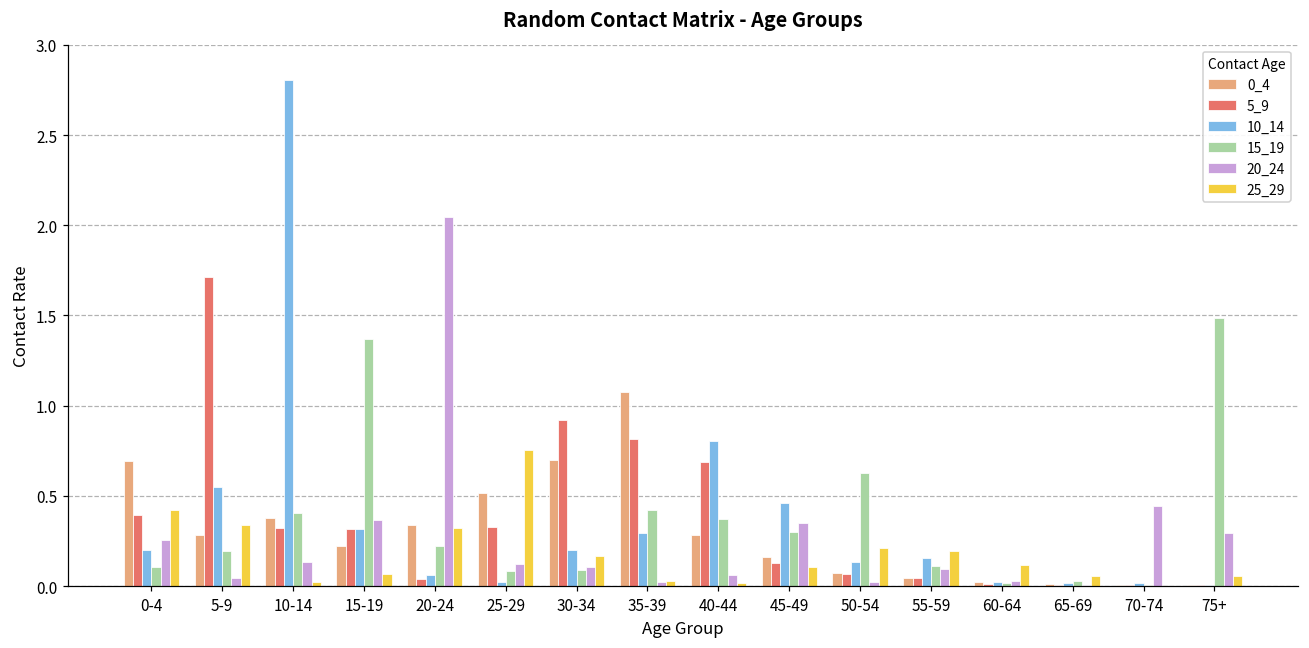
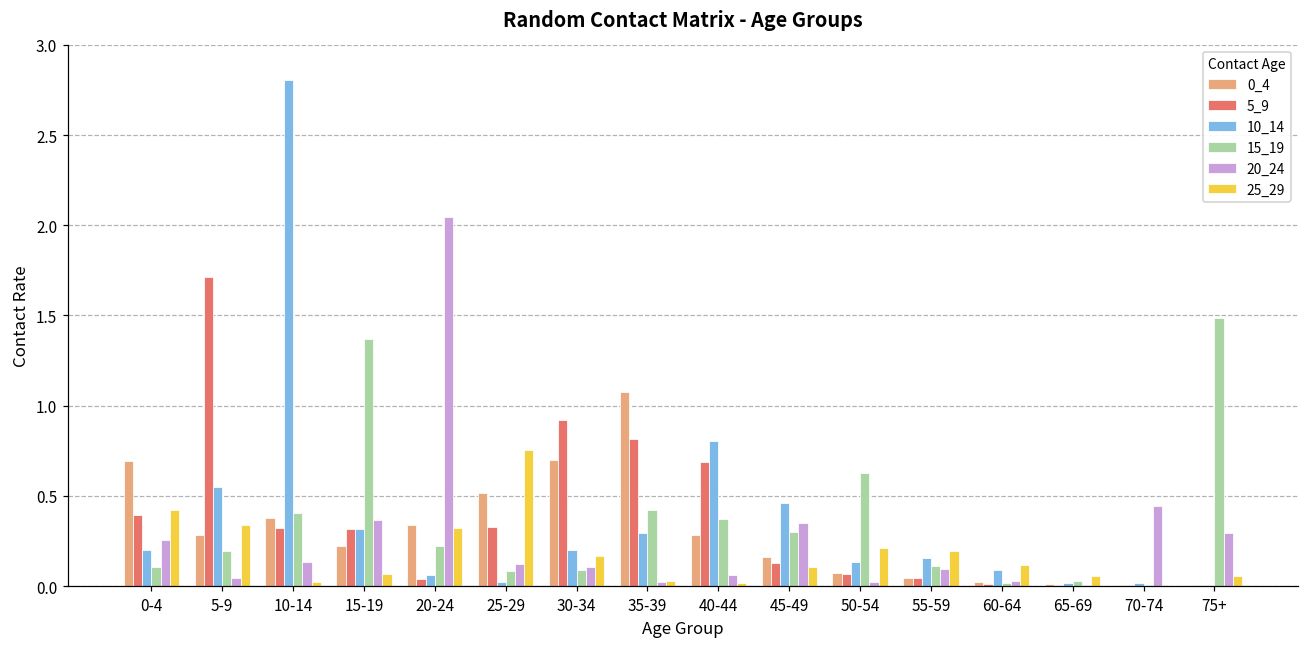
  {
    "10_14": {
      "0-4": 0.20,
      "5-9": 0.55,
      "10-14": 2.80,
      "15-19": 0.32,
      "20-24": 0.06,
      "25-29": 0.02,
      "30-34": 0.20,
      "35-39": 0.30,
      "40-44": 0.80,
      "45-49": 0.46,
      "50-54": 0.14,
      "55-59": 0.16,
-     "60-64": 0.02,
+     "60-64": 0.09,
      "65-69": 0.02
    },
    "15_19": {
      "0-4": 0.11,
      "5-9": 0.20,
      "10-14": 0.41,
      "15-19": 1.37,
      "20-24": 0.22,
      "25-29": 0.08,
      "30-34": 0.09,
      "35-39": 0.42,
      "40-44": 0.37,
      "45-49": 0.30,
      "50-54": 0.63,
      "55-59": 0.11,
      "60-64": 0.02,
      "65-69": 0.03,
      "75+": 1.48
    },
    "20_24": {
      "0-4": 0.26,
      "5-9": 0.05,
      "10-14": 0.13,
      "15-19": 0.37,
      "20-24": 2.04,
      "25-29": 0.12,
      "30-34": 0.11,
      "35-39": 0.02,
      "40-44": 0.06,
      "45-49": 0.35,
      "50-54": 0.02,
      "55-59": 0.09,
      "60-64": 0.03,
      "70-74": 0.45,
      "75+": 0.29
    },
    "25_29": {
      "0-4": 0.42,
      "5-9": 0.34,
      "10-14": 0.02,
      "15-19": 0.07,
      "20-24": 0.32,
      "25-29": 0.75,
      "30-34": 0.17,
      "35-39": 0.03,
      "40-44": 0.02,
      "45-49": 0.11,
      "50-54": 0.21,
      "55-59": 0.20,
      "60-64": 0.12,
      "65-69": 0.05,
      "75+": 0.05
    }
  }
